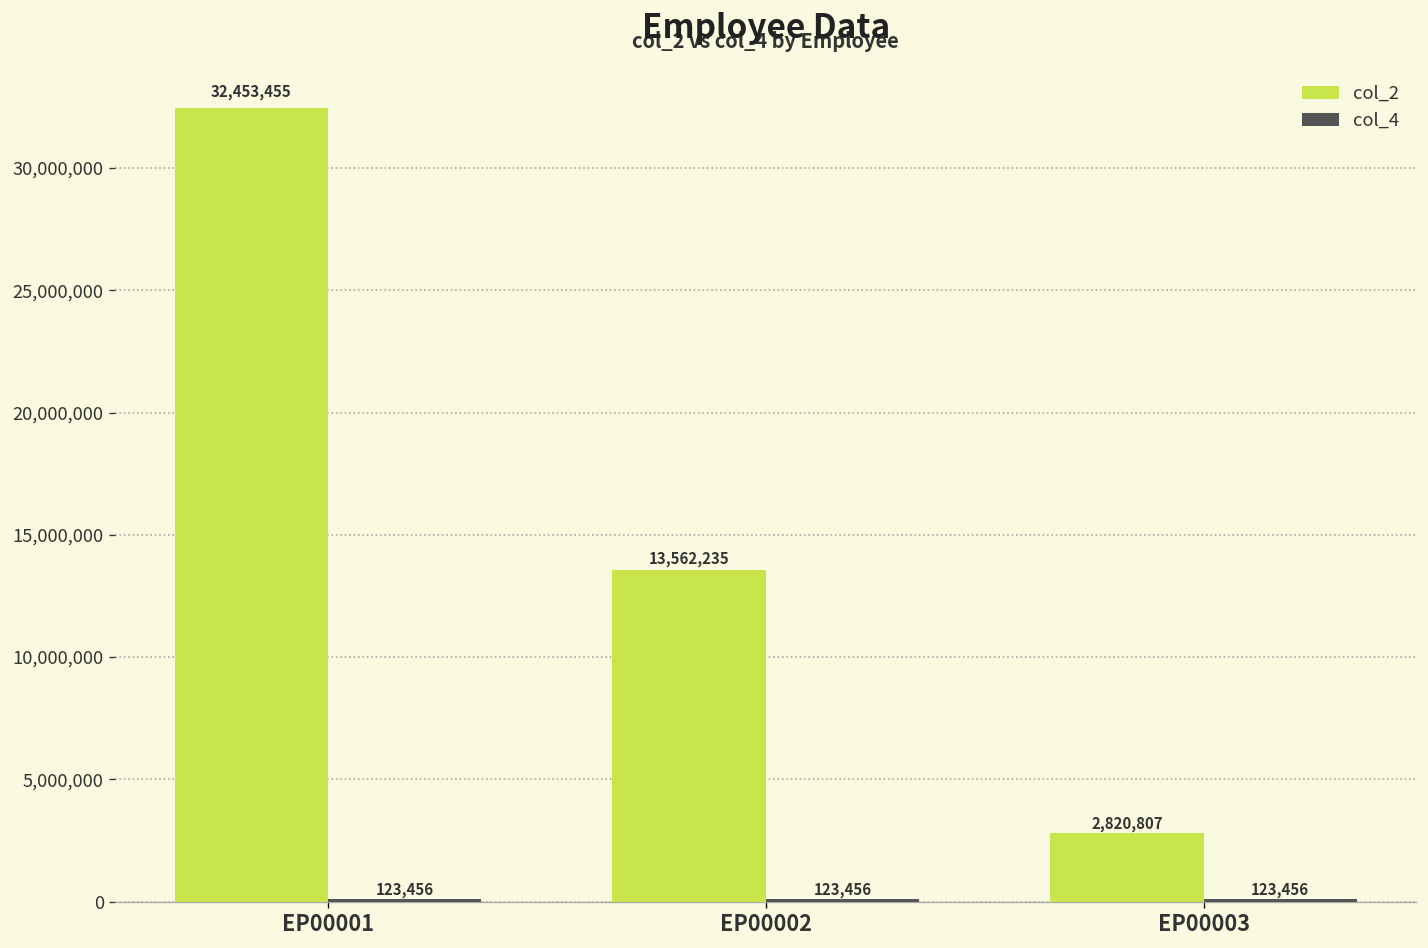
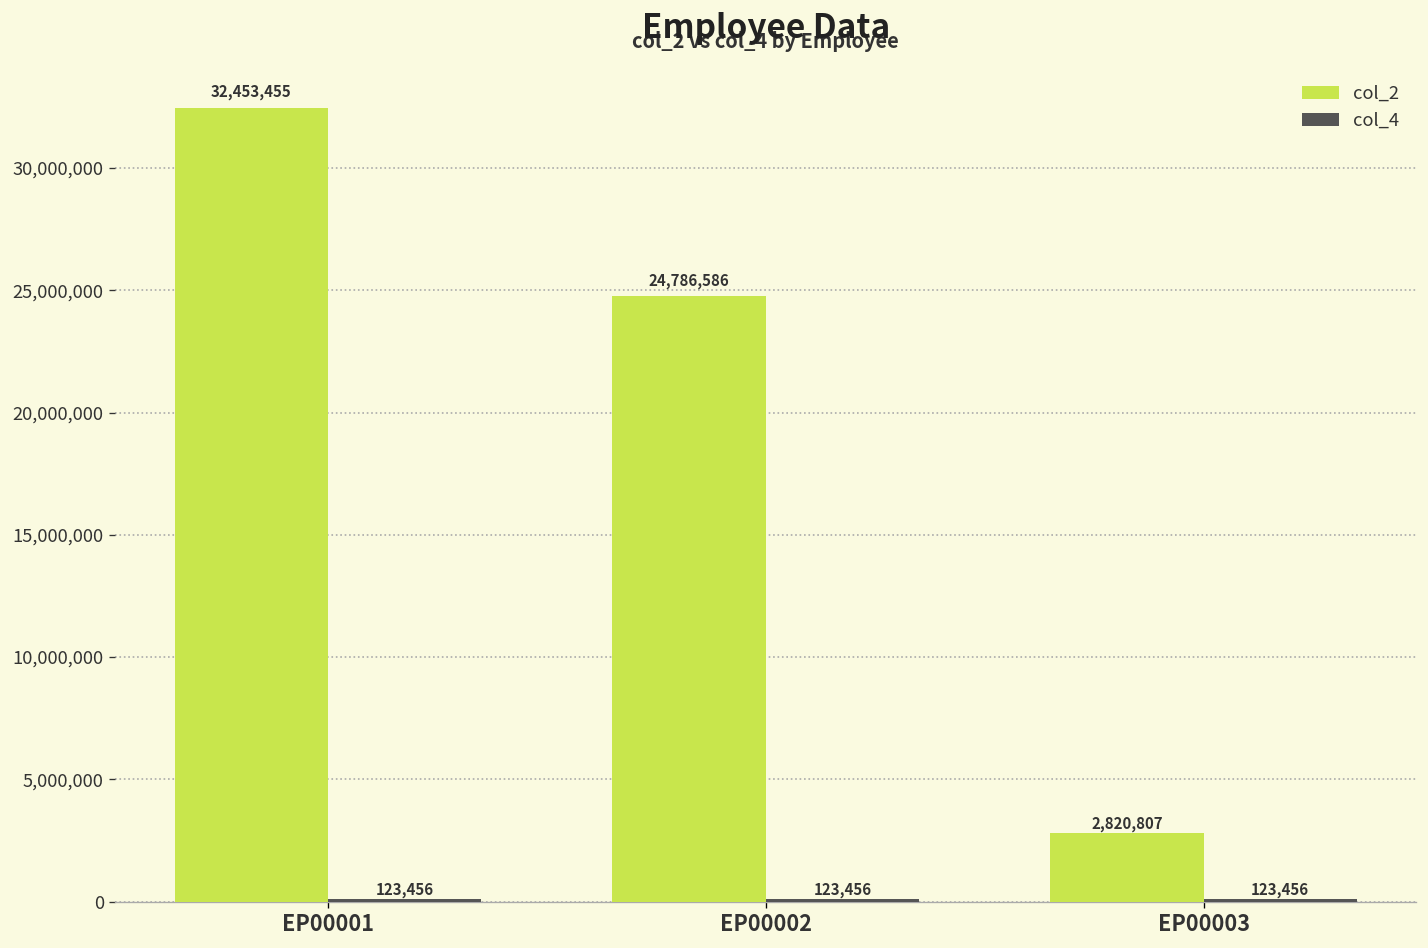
  {
    "col_2": {
      "EP00001": "32,453,455",
-     "EP00002": "13,562,235",
+     "EP00002": "24,786,586",
      "EP00003": "2,820,807"
    },
    "col_4": {
      "EP00001": "123,456",
      "EP00002": "123,456",
      "EP00003": "123,456"
    }
  }
